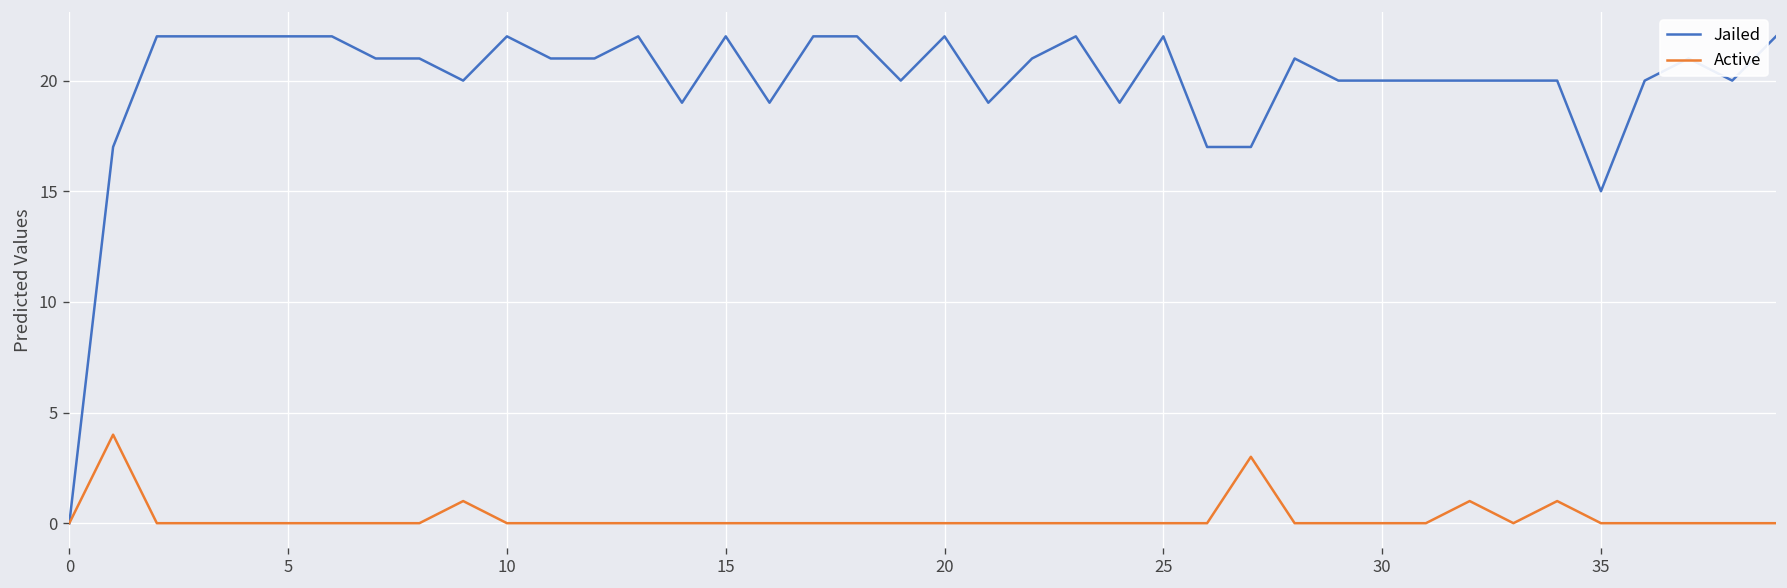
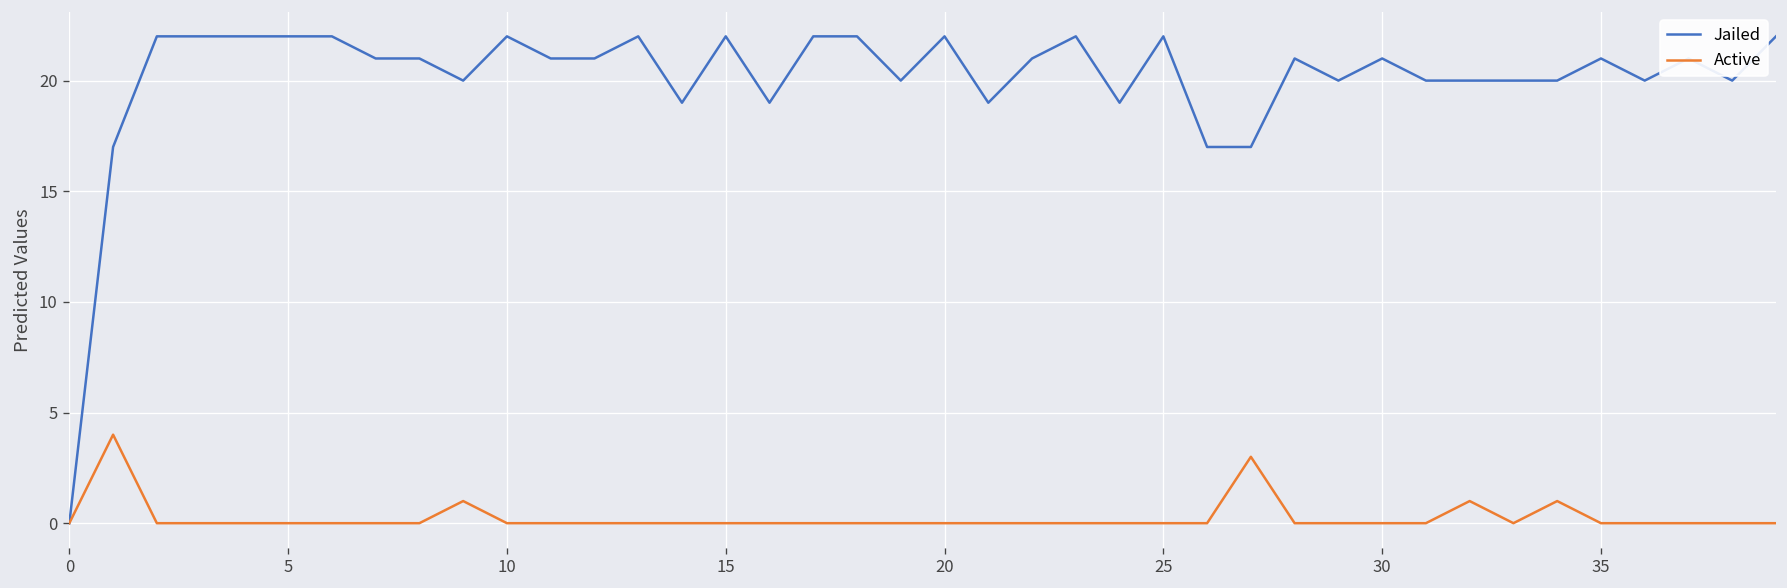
  {
    "Jailed": {
      "5": 22,
      "10": 22,
      "15": 22,
      "20": 22,
      "25": 22,
-     "30": 20,
-     "35": 15
+     "30": 21,
+     "35": 21
    },
    "Active": {
      "5": 0,
      "10": 0,
      "15": 0,
      "20": 0,
      "25": 0,
      "30": 0,
      "35": 0
    }
  }
